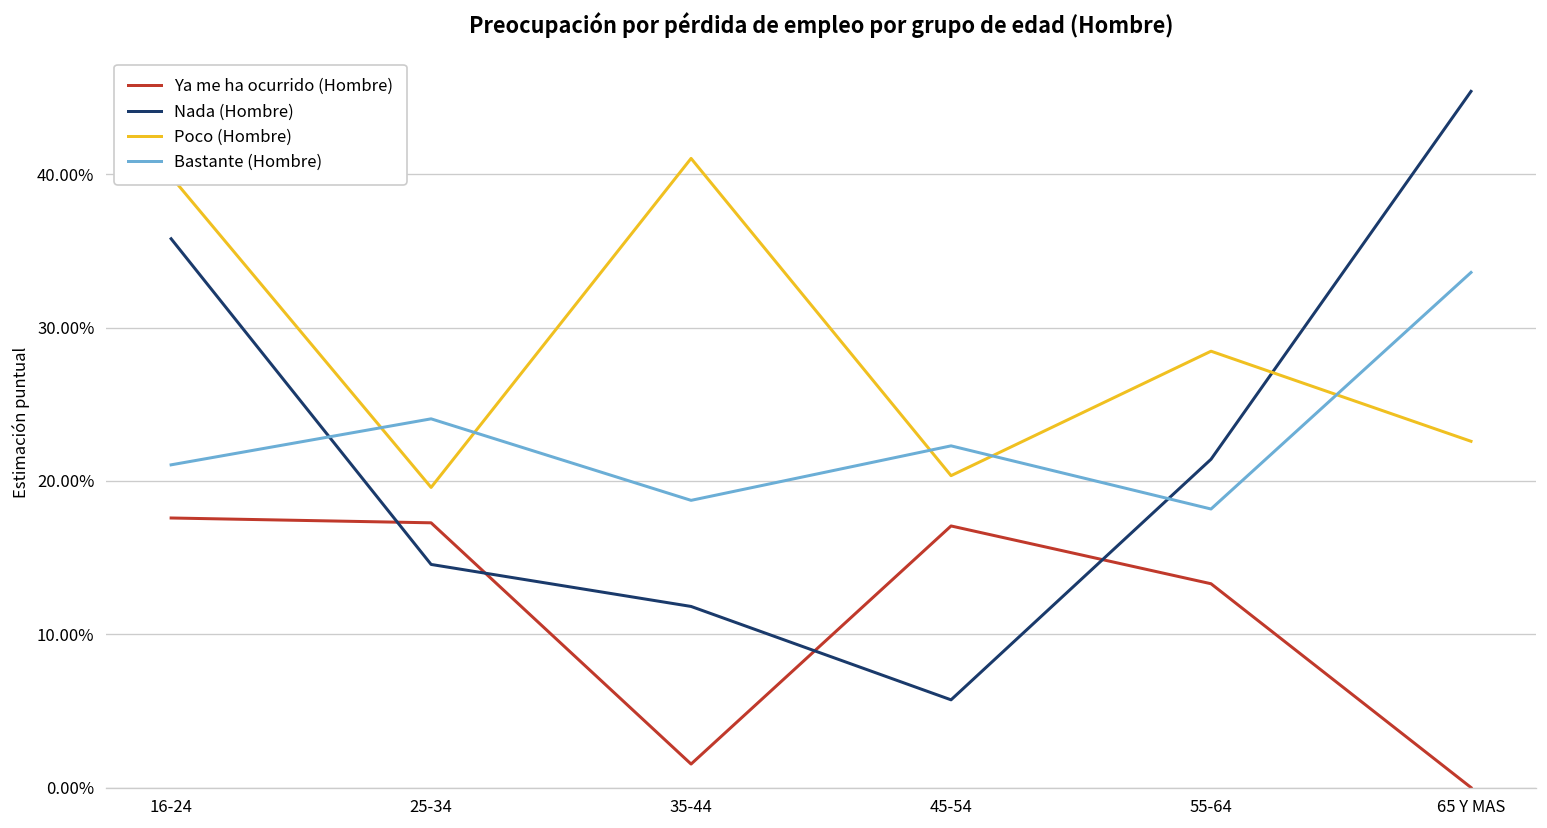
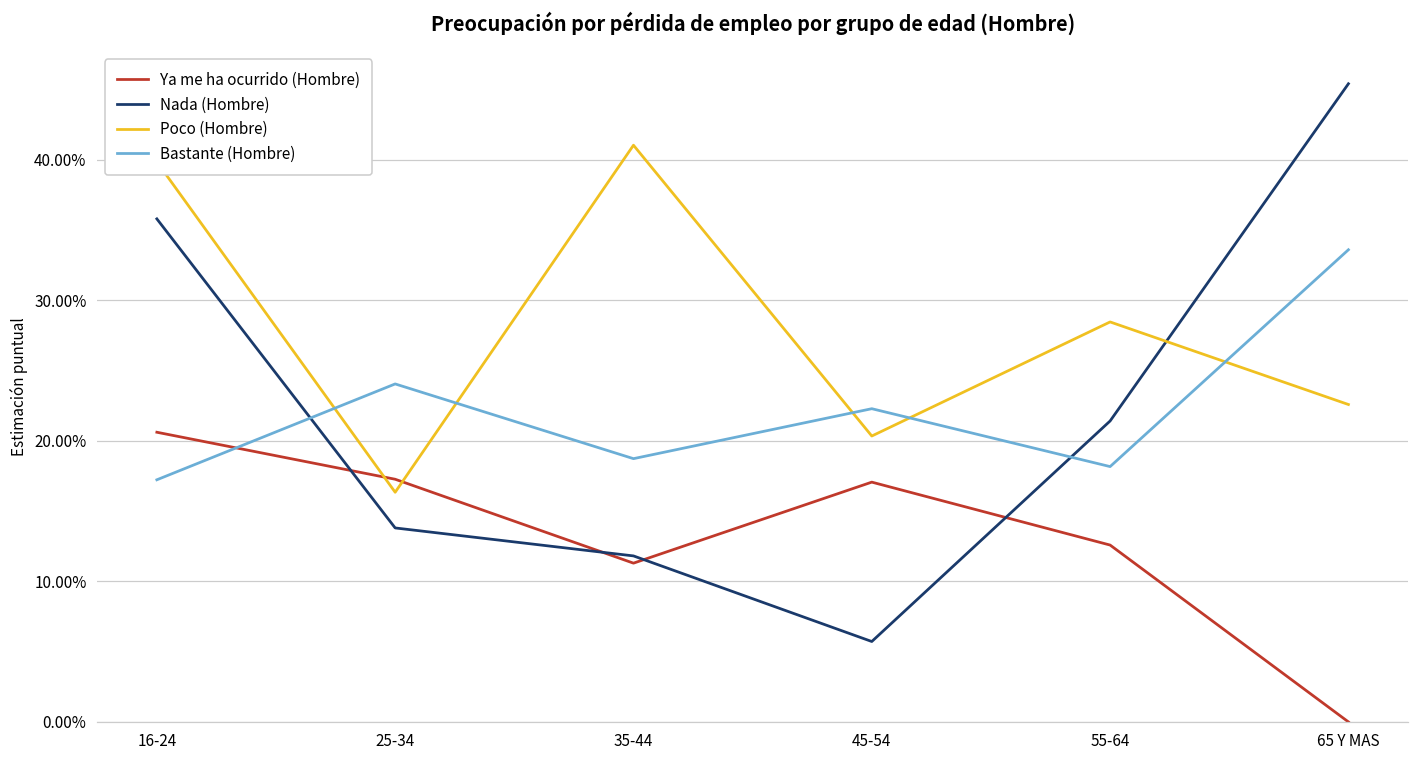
  {
    "Ya me ha ocurrido (Hombre)": {
-     "16-24": "17.6%",
+     "16-24": "20.6%",
      "25-34": "17.3%",
-     "35-44": "1.5%",
+     "35-44": "11.3%",
      "45-54": "17.1%",
-     "55-64": "13.3%",
+     "55-64": "12.6%",
      "65 Y MAS": "0.0%"
    },
    "Nada (Hombre)": {
      "16-24": "35.8%",
-     "25-34": "14.6%",
+     "25-34": "13.8%",
      "35-44": "11.8%",
      "45-54": "5.7%",
      "55-64": "21.4%",
      "65 Y MAS": "45.4%"
    },
    "Poco (Hombre)": {
-     "25-34": "19.6%",
+     "25-34": "16.3%",
      "35-44": "41.0%",
      "45-54": "20.3%",
      "55-64": "28.5%",
      "65 Y MAS": "22.6%"
    },
    "Bastante (Hombre)": {
-     "16-24": "21.1%",
+     "16-24": "17.2%",
      "25-34": "24.1%",
      "35-44": "18.7%",
      "45-54": "22.3%",
      "55-64": "18.2%",
      "65 Y MAS": "33.6%"
    }
  }
